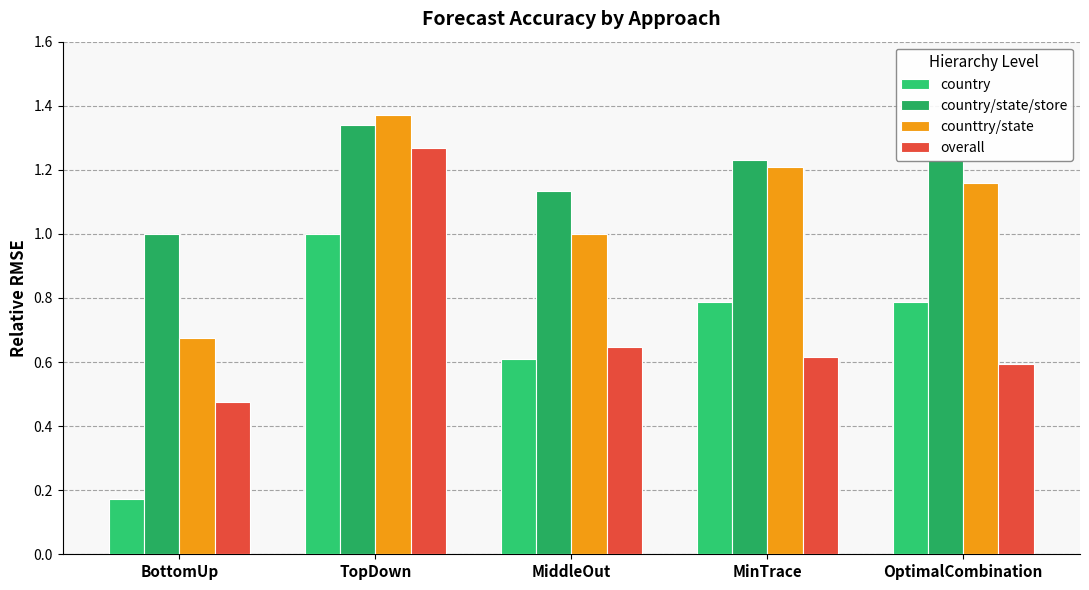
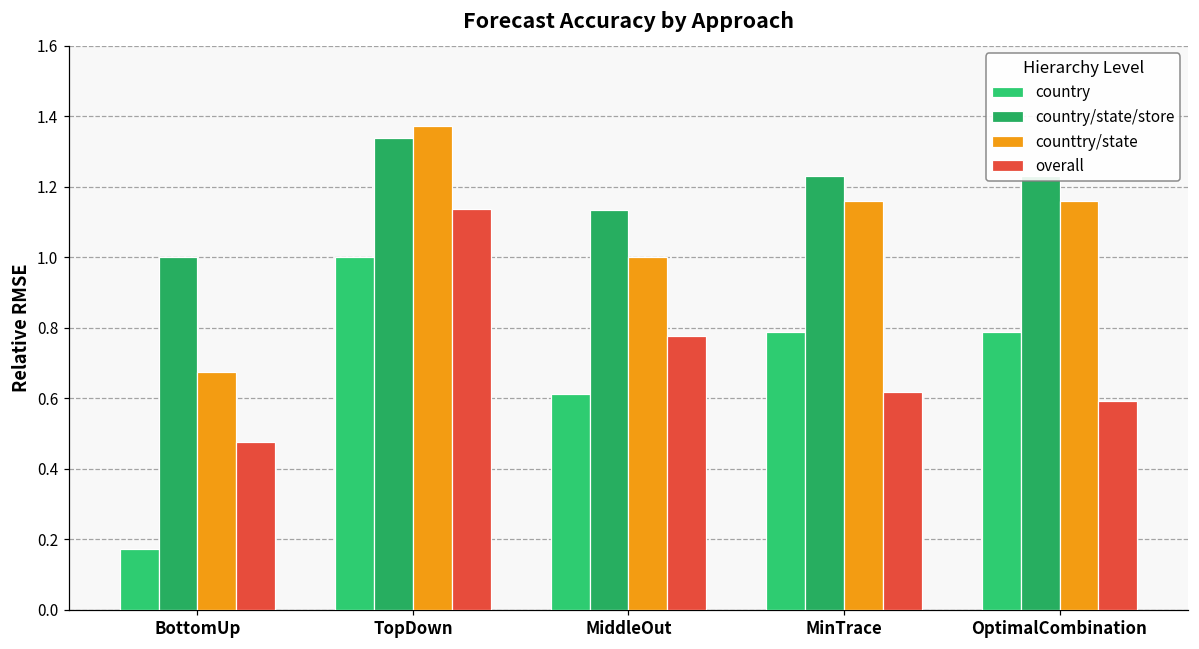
  {
    "counttry/state": {
      "BottomUp": 0.67,
      "TopDown": 1.37,
      "MiddleOut": 1.00,
-     "MinTrace": 1.21,
+     "MinTrace": 1.16,
      "OptimalCombination": 1.16
    },
    "overall": {
      "BottomUp": 0.47,
-     "TopDown": 1.27,
-     "MiddleOut": 0.65,
+     "TopDown": 1.14,
+     "MiddleOut": 0.78,
      "MinTrace": 0.62,
      "OptimalCombination": 0.59
    }
  }
